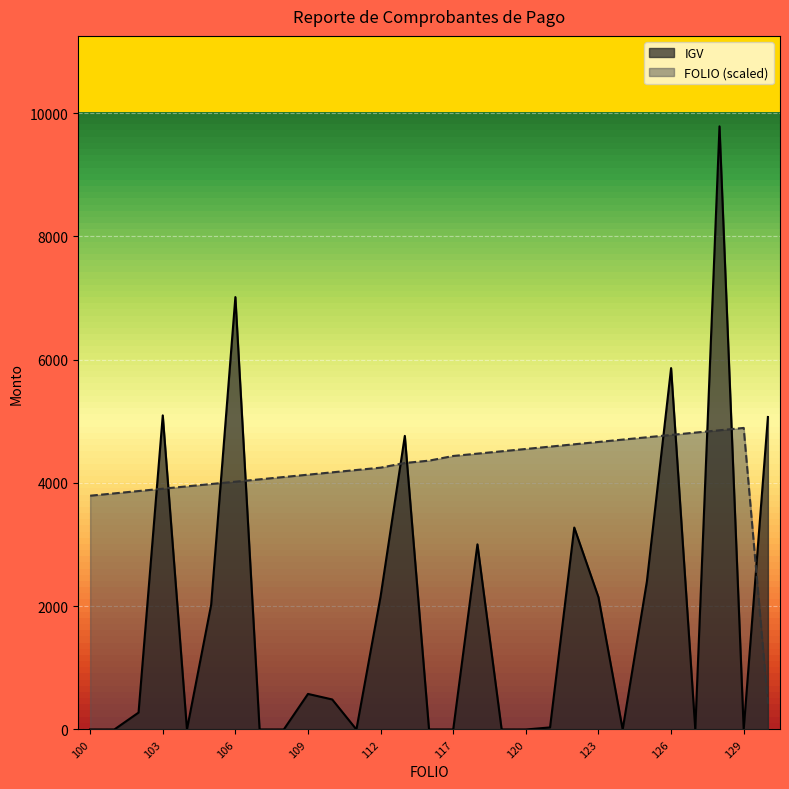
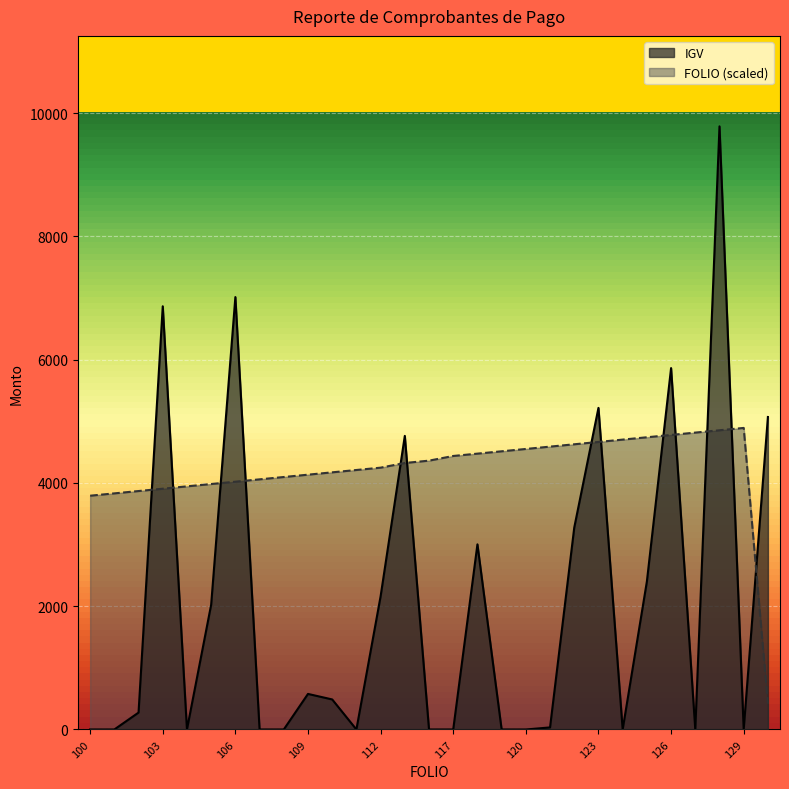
  {
    "IGV": {
      "100": 0,
-     "103": 5100,
+     "103": 6900,
      "106": 7000,
      "109": 600,
      "112": 2200,
      "117": 0,
      "120": 0,
-     "123": 2100,
+     "123": 5200,
      "126": 5900,
      "129": 0
    },
    "FOLIO (scaled)": {
      "100": 3800,
      "103": 3900,
      "106": 4000,
      "109": 4100,
      "112": 4200,
      "117": 4400,
      "120": 4600,
      "123": 4700,
      "126": 4800,
      "129": 4900
    }
  }
